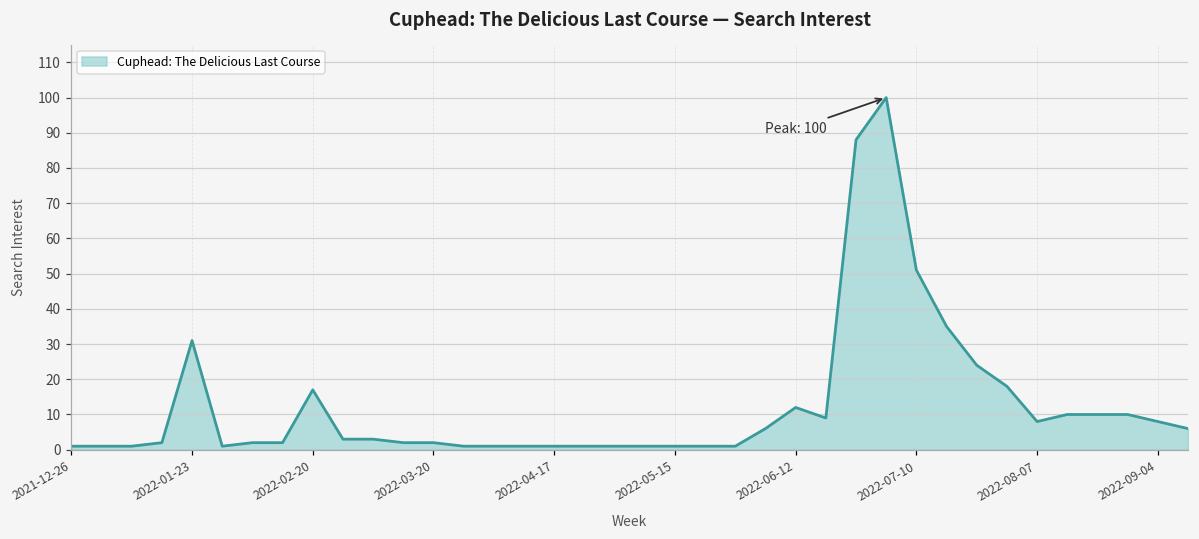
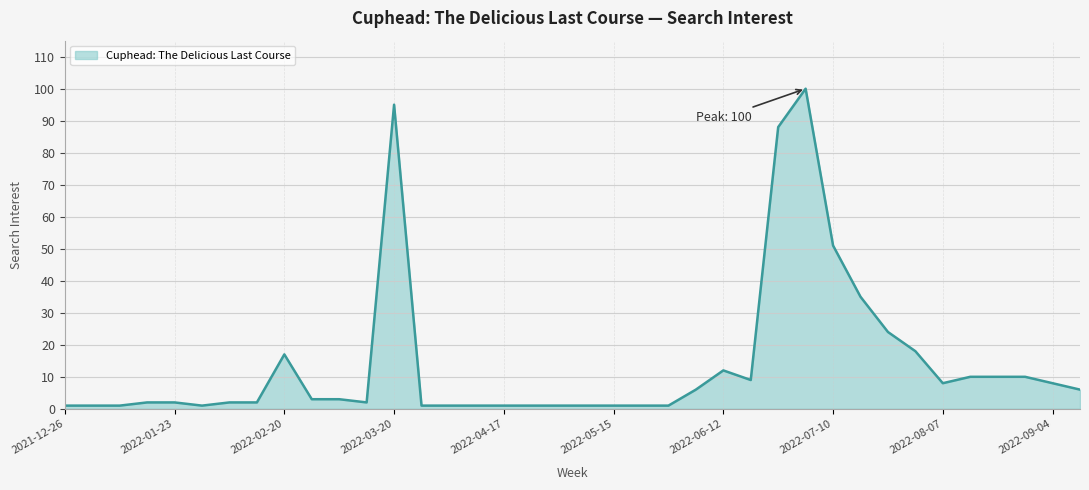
  {
    "2021-12-26": 1,
-   "2022-01-23": 31,
+   "2022-01-23": 2,
    "2022-02-20": 17,
-   "2022-03-20": 2,
+   "2022-03-20": 95,
    "2022-04-17": 1,
    "2022-05-15": 1,
    "2022-06-12": 12,
    "2022-07-10": 51,
    "2022-08-07": 8,
    "2022-09-04": 8
  }
